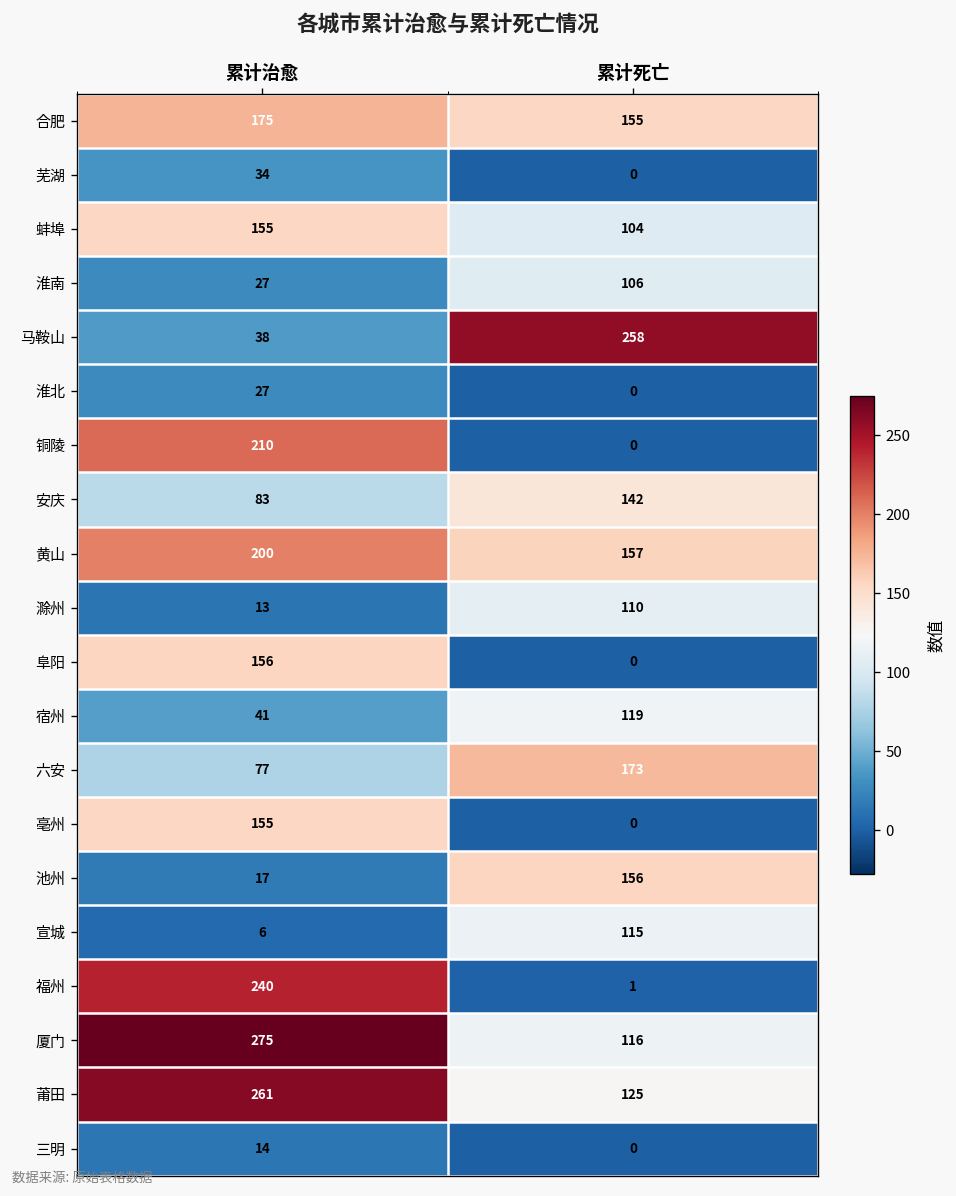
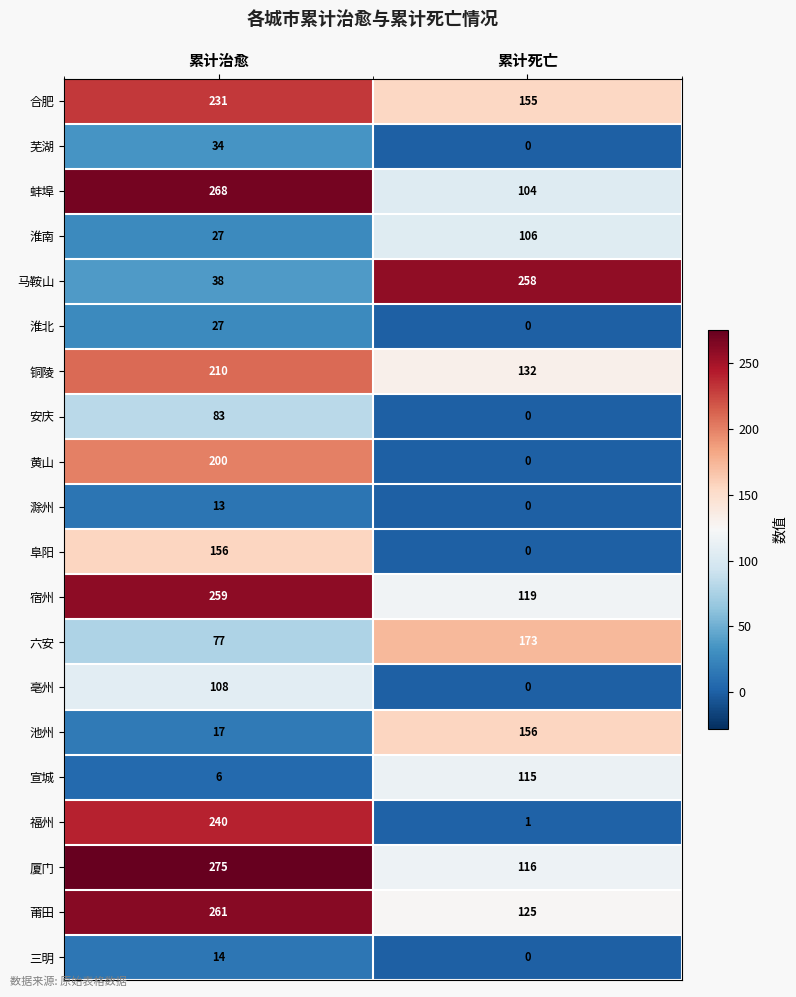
  {
    "合肥": {
-     "累计治愈": 175,
+     "累计治愈": 231,
      "累计死亡": 155
    },
    "芜湖": {
      "累计治愈": 34,
      "累计死亡": 0
    },
    "蚌埠": {
-     "累计治愈": 155,
+     "累计治愈": 268,
      "累计死亡": 104
    },
    "淮南": {
      "累计治愈": 27,
      "累计死亡": 106
    },
    "马鞍山": {
      "累计治愈": 38,
      "累计死亡": 258
    },
    "淮北": {
      "累计治愈": 27,
      "累计死亡": 0
    },
    "铜陵": {
      "累计治愈": 210,
-     "累计死亡": 0
+     "累计死亡": 132
    },
    "安庆": {
      "累计治愈": 83,
-     "累计死亡": 142
+     "累计死亡": 0
    },
    "黄山": {
      "累计治愈": 200,
-     "累计死亡": 157
+     "累计死亡": 0
    },
    "滁州": {
      "累计治愈": 13,
-     "累计死亡": 110
+     "累计死亡": 0
    },
    "阜阳": {
      "累计治愈": 156,
      "累计死亡": 0
    },
    "宿州": {
-     "累计治愈": 41,
+     "累计治愈": 259,
      "累计死亡": 119
    },
    "六安": {
      "累计治愈": 77,
      "累计死亡": 173
    },
    "亳州": {
-     "累计治愈": 155,
+     "累计治愈": 108,
      "累计死亡": 0
    },
    "池州": {
      "累计治愈": 17,
      "累计死亡": 156
    },
    "宣城": {
      "累计治愈": 6,
      "累计死亡": 115
    },
    "福州": {
      "累计治愈": 240,
      "累计死亡": 1
    },
    "厦门": {
      "累计治愈": 275,
      "累计死亡": 116
    },
    "莆田": {
      "累计治愈": 261,
      "累计死亡": 125
    },
    "三明": {
      "累计治愈": 14,
      "累计死亡": 0
    }
  }
